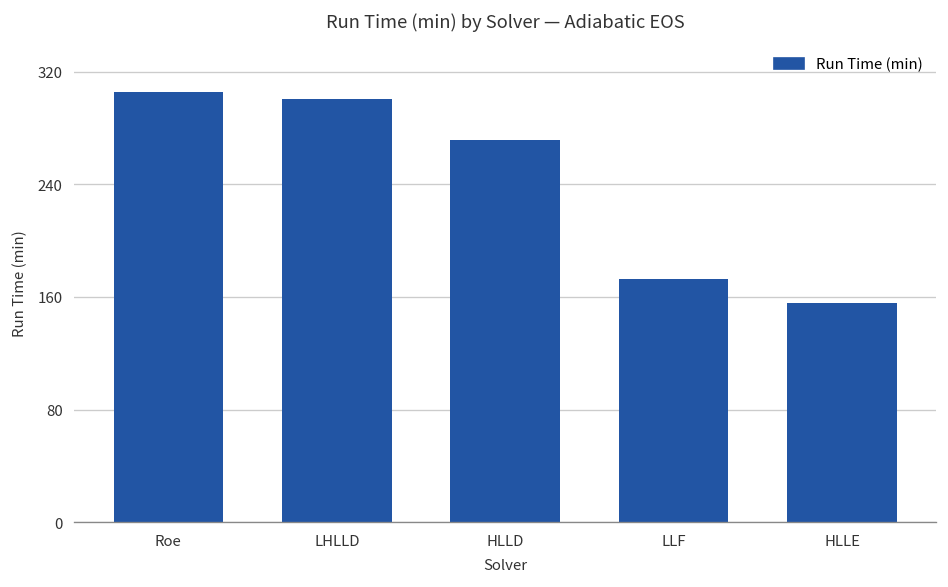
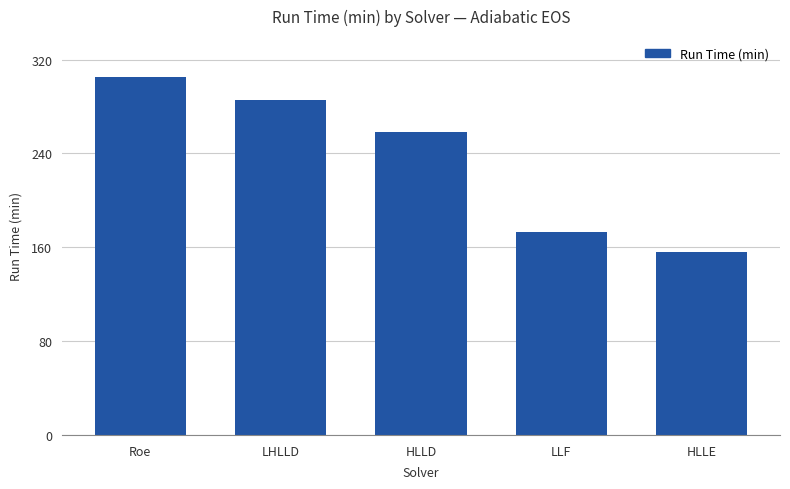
  {
    "Roe": 305,
-   "LHLLD": 300,
-   "HLLD": 272,
+   "LHLLD": 286,
+   "HLLD": 259,
    "LLF": 173,
    "HLLE": 156
  }
